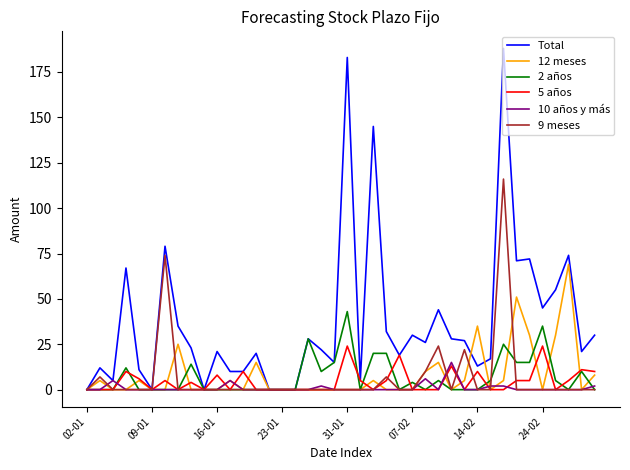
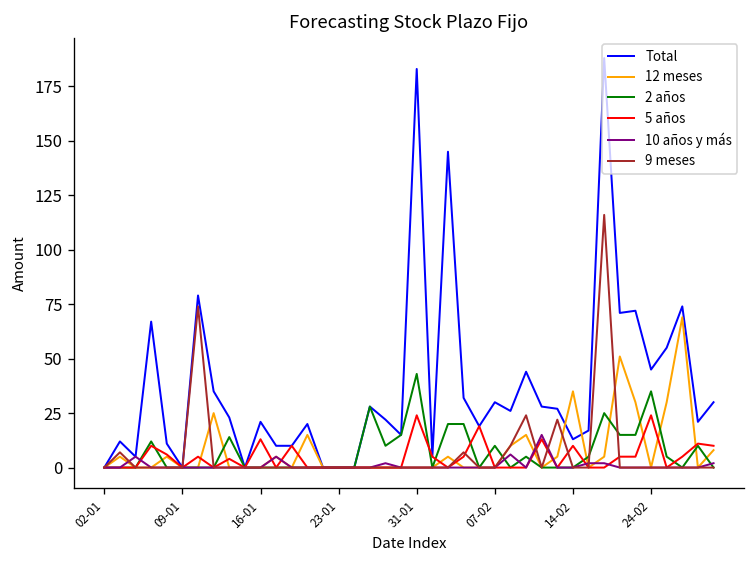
  {
    "Total": {
      "16-01": 21,
      "31-01": 183,
      "07-02": 30,
      "14-02": 13,
      "24-02": 45
    },
    "12 meses": {
      "14-02": 35
    },
    "2 años": {
      "31-01": 43,
-     "07-02": 4,
+     "07-02": 10,
      "24-02": 35
    },
    "5 años": {
-     "16-01": 8,
+     "16-01": 13,
      "31-01": 24,
      "14-02": 10,
      "24-02": 24
    }
  }
